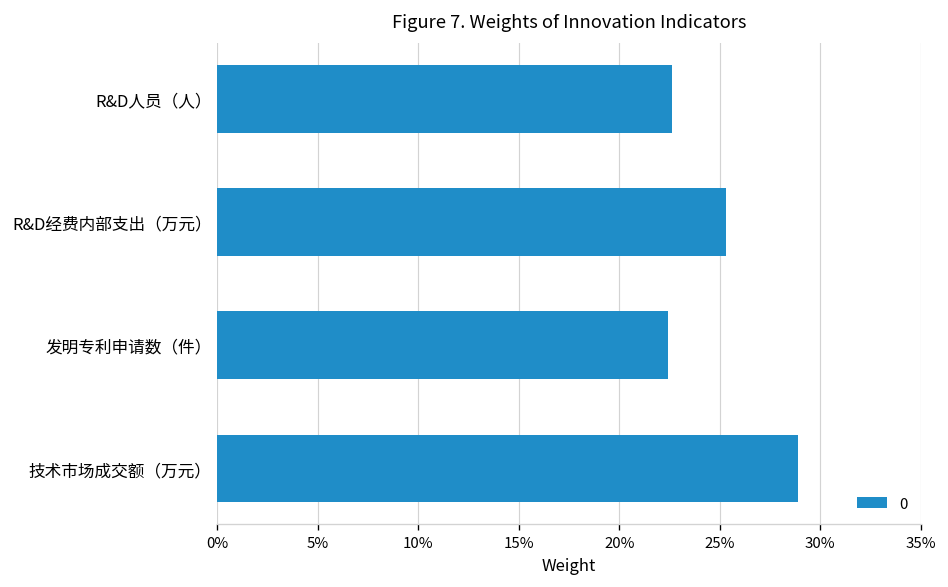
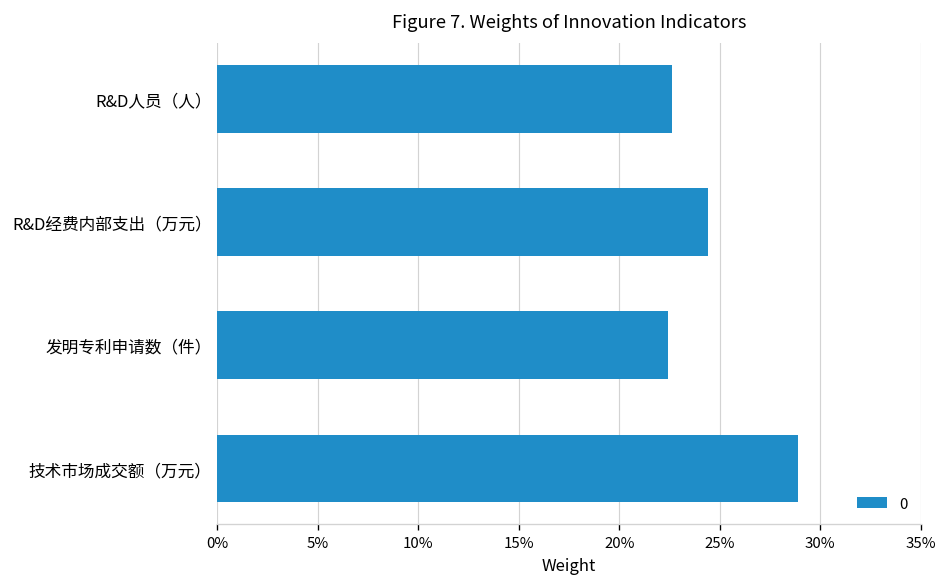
  {
    "R&D人员（人）": "22.6%",
-   "R&D经费内部支出（万元）": "25.3%",
+   "R&D经费内部支出（万元）": "24.4%",
    "发明专利申请数（件）": "22.4%",
    "技术市场成交额（万元）": "28.9%"
  }
